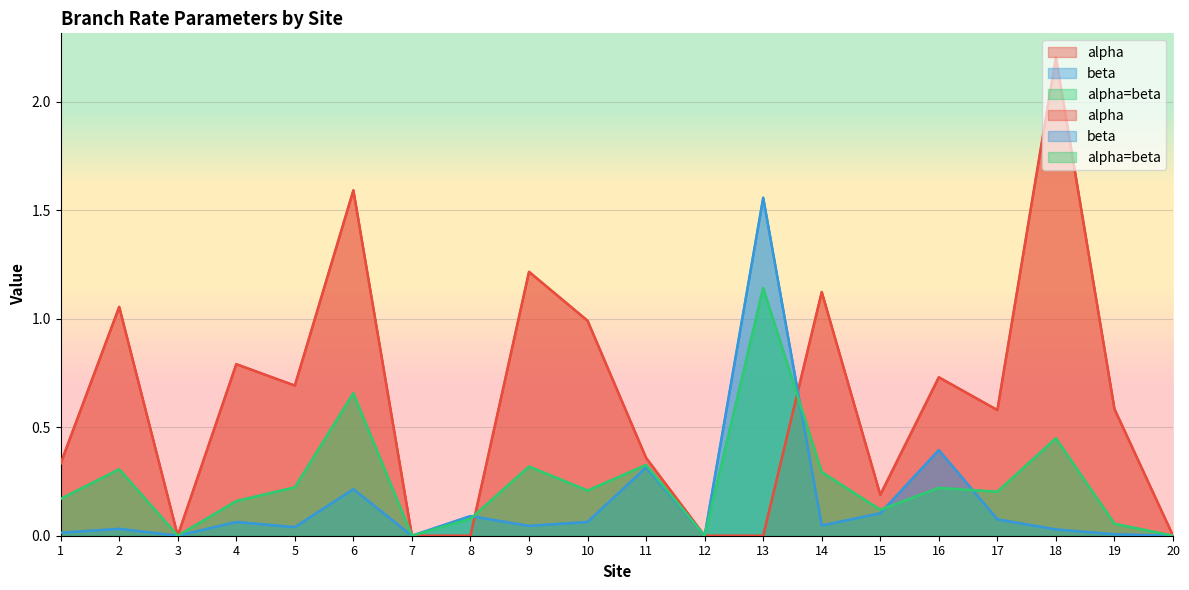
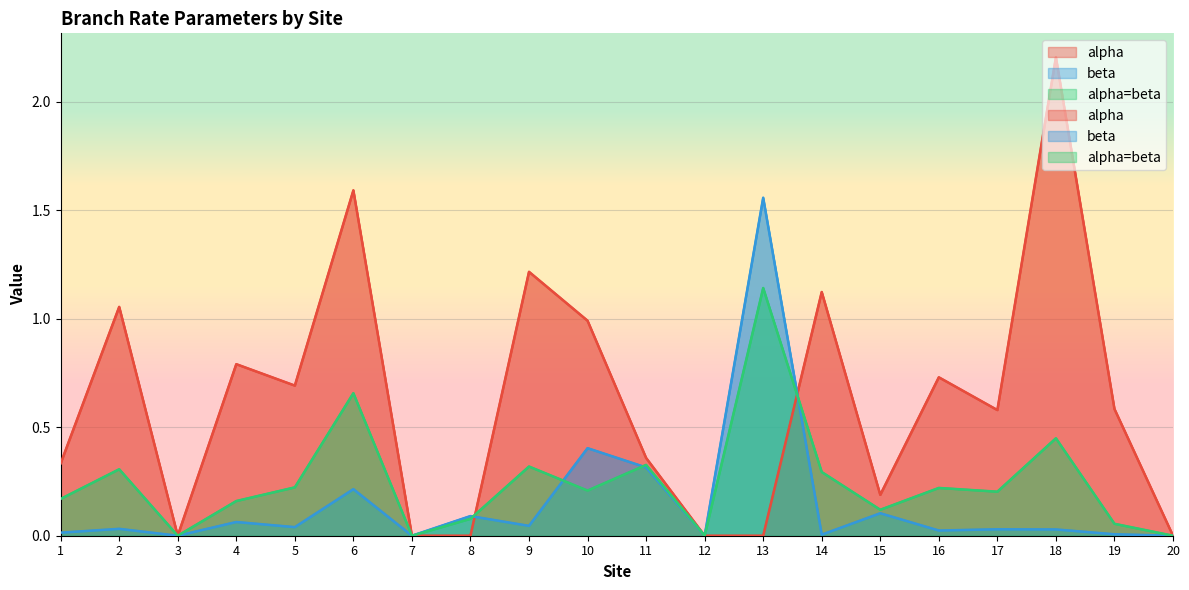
  {
    "alpha": {
      "1": 0.33,
      "2": 1.06,
      "4": 0.79,
      "5": 0.69,
      "6": 1.59,
      "8": 0.00,
      "9": 1.22,
      "10": 0.99,
      "11": 0.36,
      "13": 0.00,
      "14": 1.12,
      "15": 0.19,
      "16": 0.73,
      "17": 0.58,
      "19": 0.58
    },
    "beta": {
      "1": 0.01,
      "2": 0.03,
      "4": 0.06,
      "5": 0.04,
      "6": 0.21,
      "8": 0.09,
      "9": 0.05,
-     "10": 0.06,
+     "10": 0.40,
      "13": 1.56,
-     "14": 0.05,
+     "14": 0.00,
      "15": 0.10,
-     "16": 0.39,
-     "17": 0.08,
+     "16": 0.02,
+     "17": 0.03,
      "18": 0.03,
      "19": 0.01
    },
    "alpha=beta": {
      "1": 0.17,
      "2": 0.31,
      "4": 0.16,
      "5": 0.22,
      "6": 0.66,
      "8": 0.08,
      "9": 0.32,
      "10": 0.21,
      "13": 1.14,
      "14": 0.29,
      "15": 0.12,
      "16": 0.22,
      "17": 0.20,
      "18": 0.45,
      "19": 0.06
    }
  }
